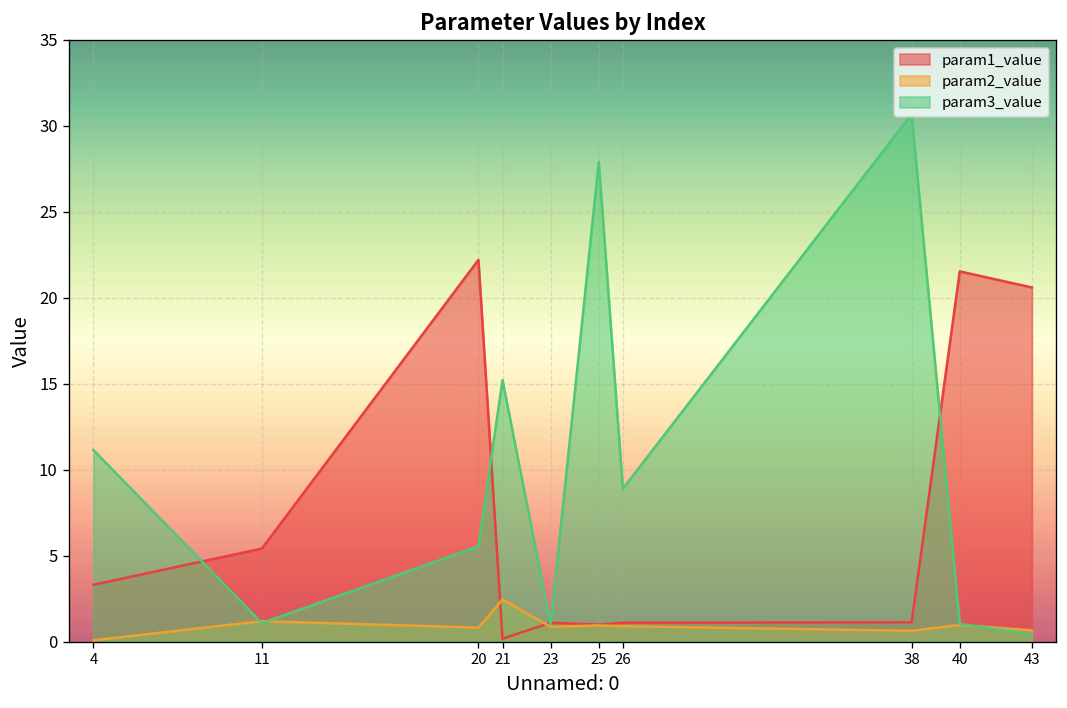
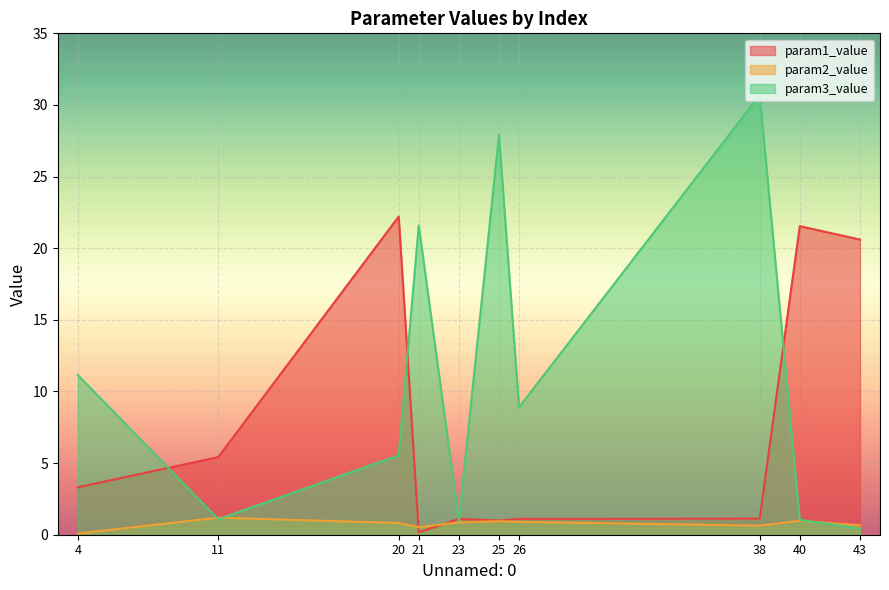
  {
    "param1_value": {
      "4": 3.3,
      "11": 5.4,
      "20": 22.2,
      "21": 0.2,
      "26": 1.1,
      "38": 1.1,
      "40": 21.5,
      "43": 20.6
    },
    "param2_value": {
      "4": 0.1,
      "20": 0.8,
-     "21": 2.4,
+     "21": 0.5,
      "26": 0.9,
      "38": 0.6,
      "43": 0.7
    },
    "param3_value": {
      "4": 11.1,
      "20": 5.5,
-     "21": 15.2,
+     "21": 21.6,
      "25": 27.9,
      "26": 8.9,
      "43": 0.4
    }
  }
